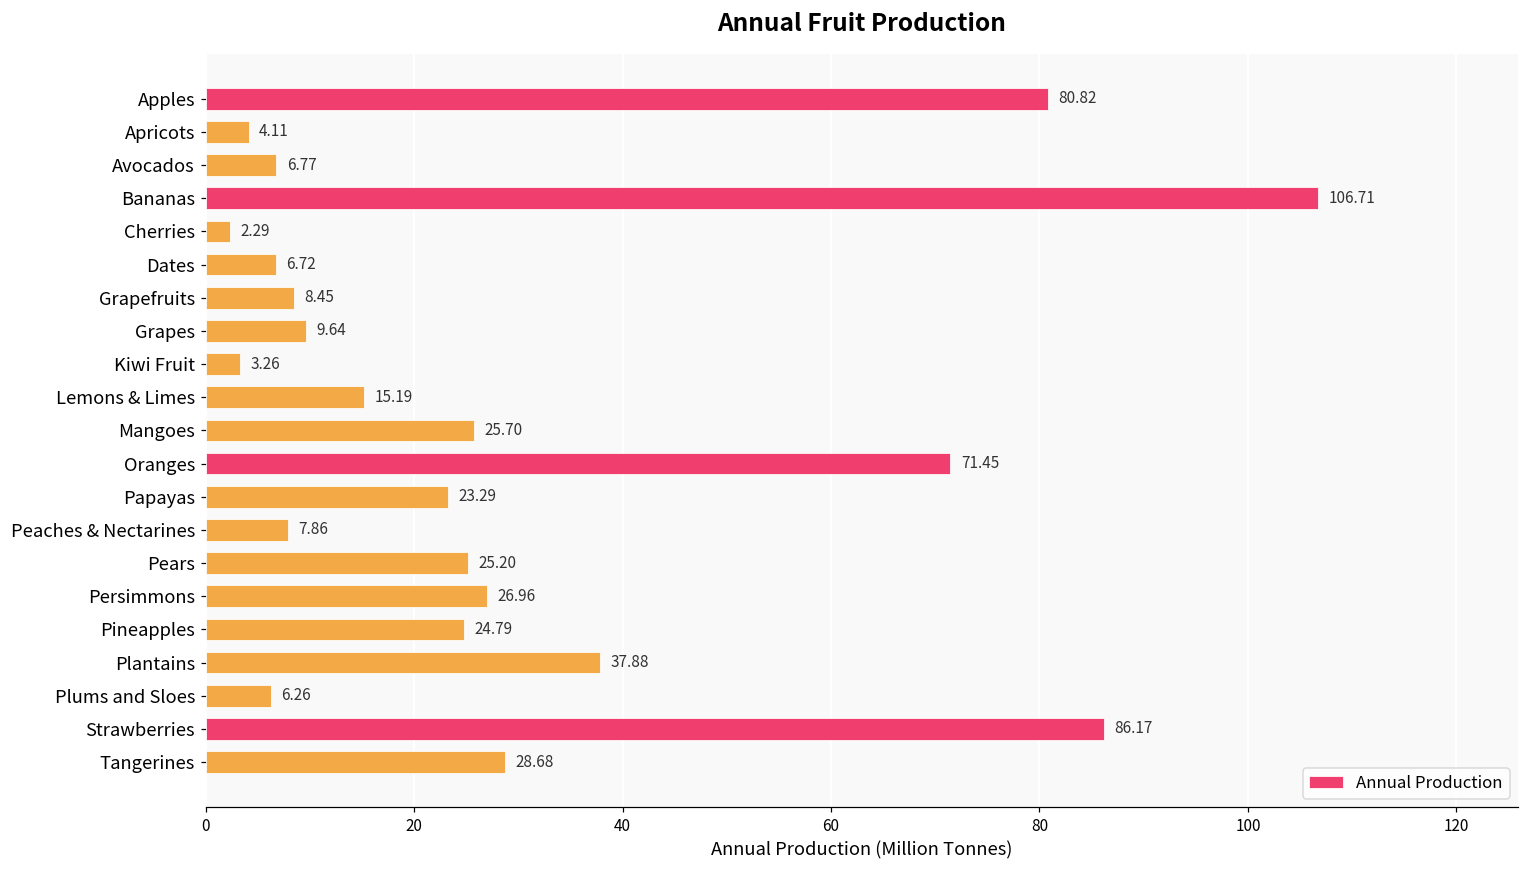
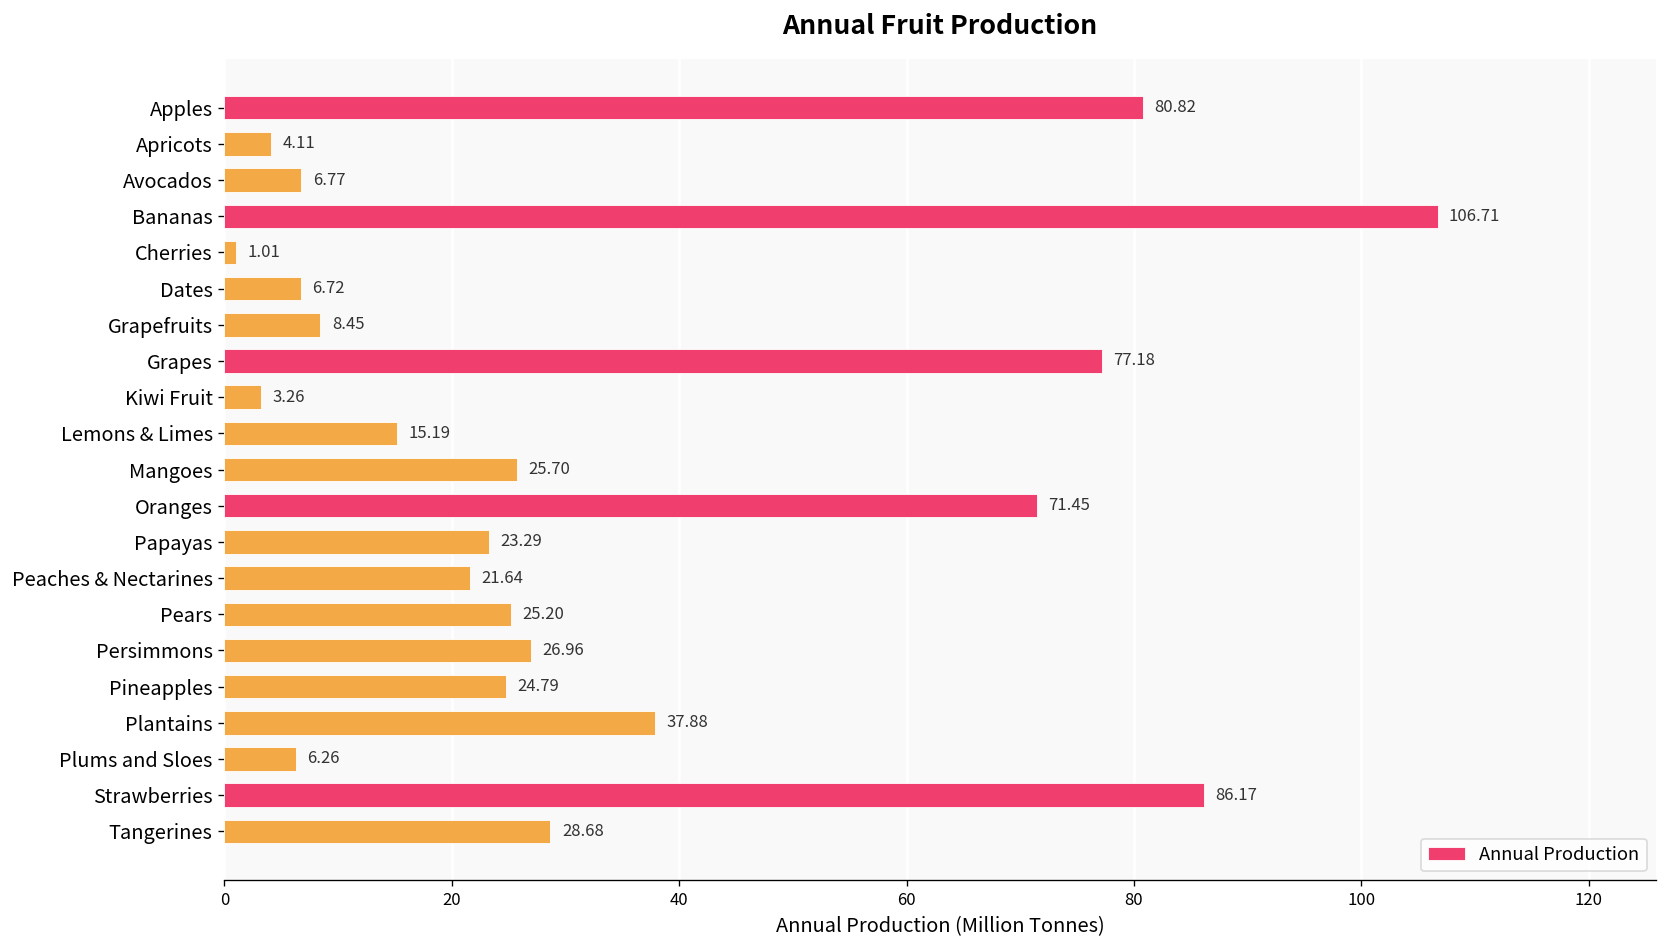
  {
    "Apples": 80.82,
    "Apricots": 4.11,
    "Avocados": 6.77,
    "Bananas": 106.71,
-   "Cherries": 2.29,
+   "Cherries": 1.01,
    "Dates": 6.72,
    "Grapefruits": 8.45,
-   "Grapes": 9.64,
+   "Grapes": 77.18,
    "Kiwi Fruit": 3.26,
    "Lemons & Limes": 15.19,
    "Mangoes": 25.70,
    "Oranges": 71.45,
    "Papayas": 23.29,
-   "Peaches & Nectarines": 7.86,
+   "Peaches & Nectarines": 21.64,
    "Pears": 25.20,
    "Persimmons": 26.96,
    "Pineapples": 24.79,
    "Plantains": 37.88,
    "Plums and Sloes": 6.26,
    "Strawberries": 86.17,
    "Tangerines": 28.68
  }
